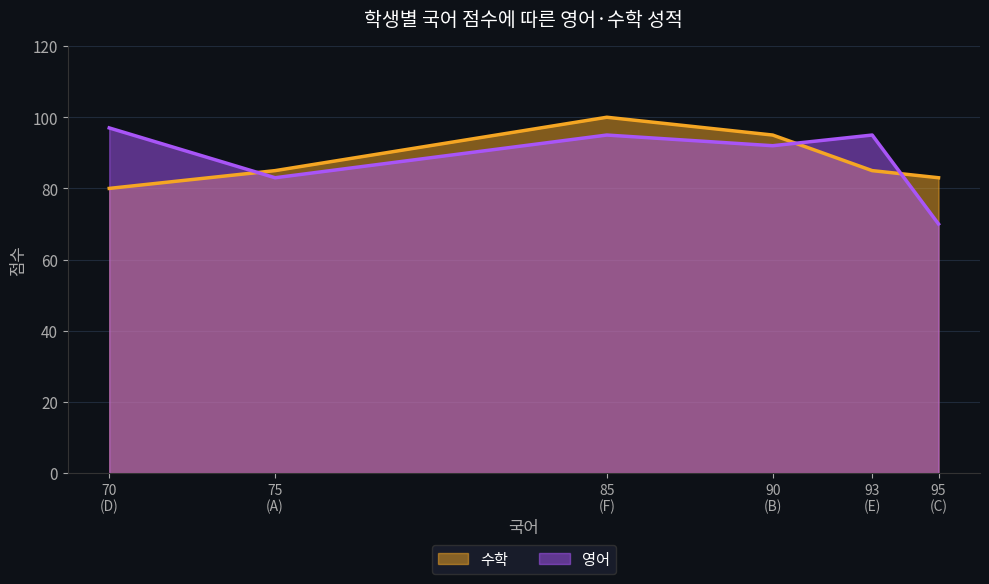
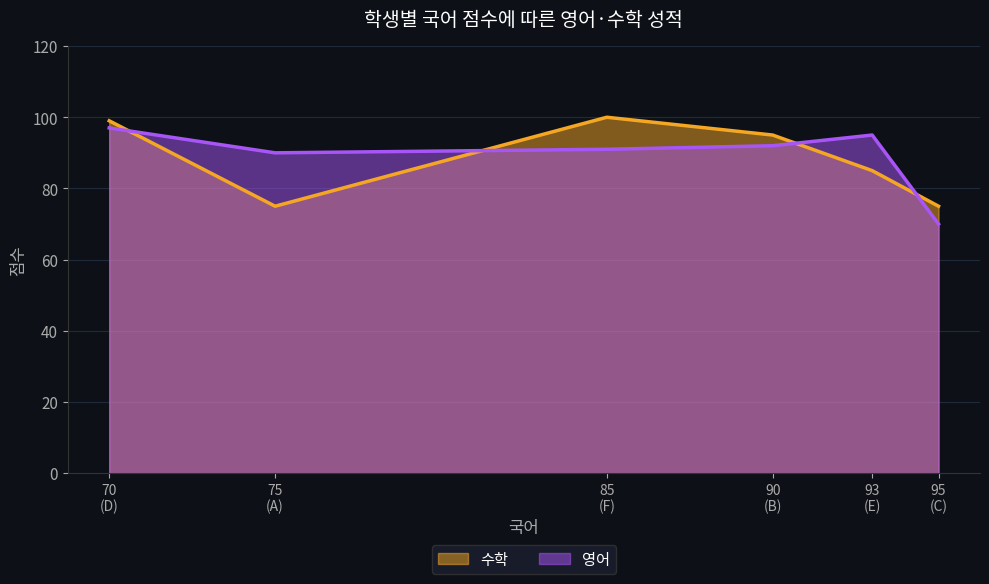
  {
    "수학": {
-     "70 (D)": 80,
-     "75 (A)": 85,
+     "70 (D)": 99,
+     "75 (A)": 75,
      "85 (F)": 100,
      "90 (B)": 95,
      "93 (E)": 85,
-     "95 (C)": 83
+     "95 (C)": 75
    },
    "영어": {
      "70 (D)": 97,
-     "75 (A)": 83,
-     "85 (F)": 95,
+     "75 (A)": 90,
+     "85 (F)": 91,
      "90 (B)": 92,
      "93 (E)": 95,
      "95 (C)": 70
    }
  }
